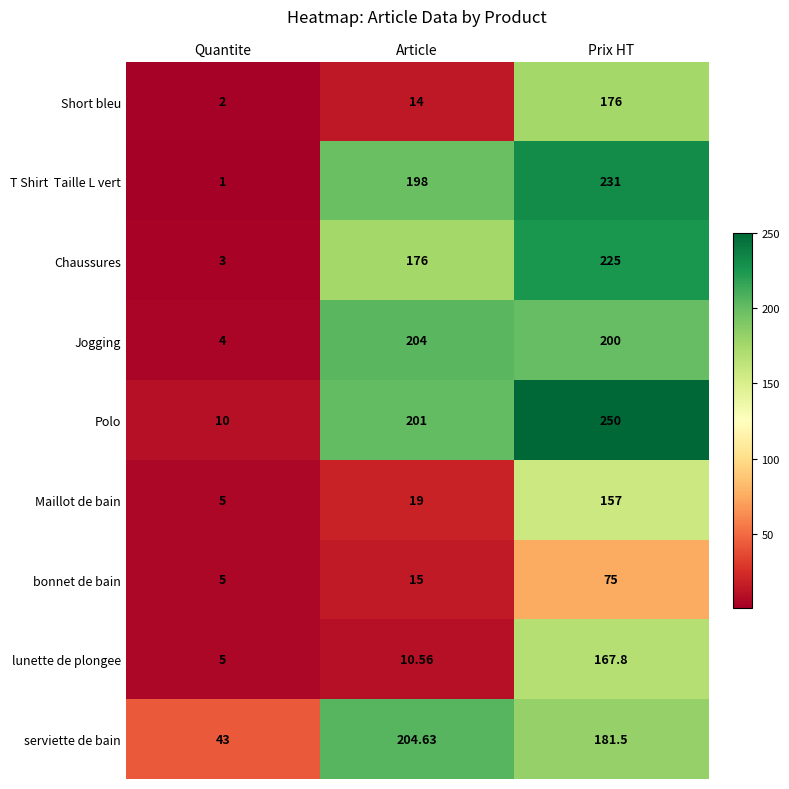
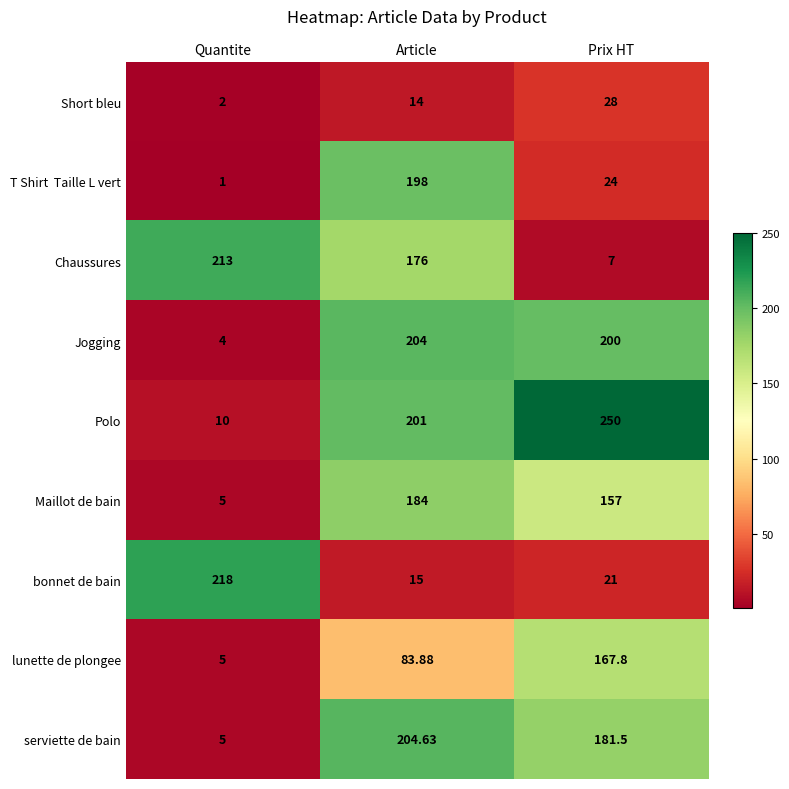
  {
    "Short bleu": {
      "Quantite": 2,
      "Article": 14,
-     "Prix HT": 176
+     "Prix HT": 28
    },
    "T Shirt Taille L vert": {
      "Quantite": 1,
      "Article": 198,
-     "Prix HT": 231
+     "Prix HT": 24
    },
    "Chaussures": {
-     "Quantite": 3,
+     "Quantite": 213,
      "Article": 176,
-     "Prix HT": 225
+     "Prix HT": 7
    },
    "Jogging": {
      "Quantite": 4,
      "Article": 204,
      "Prix HT": 200
    },
    "Polo": {
      "Quantite": 10,
      "Article": 201,
      "Prix HT": 250
    },
    "Maillot de bain": {
      "Quantite": 5,
-     "Article": 19,
+     "Article": 184,
      "Prix HT": 157
    },
    "bonnet de bain": {
-     "Quantite": 5,
+     "Quantite": 218,
      "Article": 15,
-     "Prix HT": 75
+     "Prix HT": 21
    },
    "lunette de plongee": {
      "Quantite": 5,
-     "Article": 10.56,
+     "Article": 83.88,
      "Prix HT": 167.8
    },
    "serviette de bain": {
-     "Quantite": 43,
+     "Quantite": 5,
      "Article": 204.63,
      "Prix HT": 181.5
    }
  }
